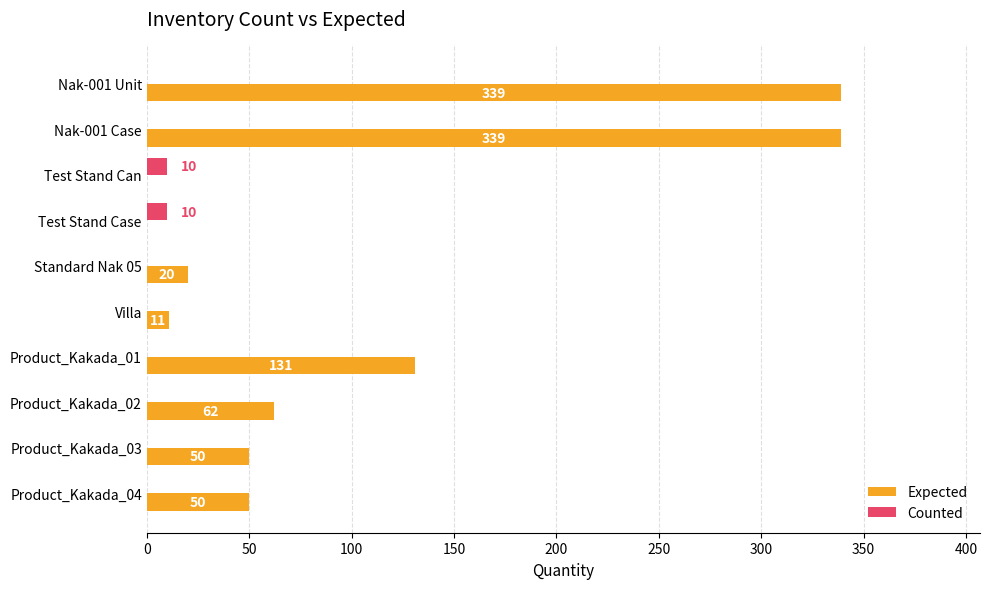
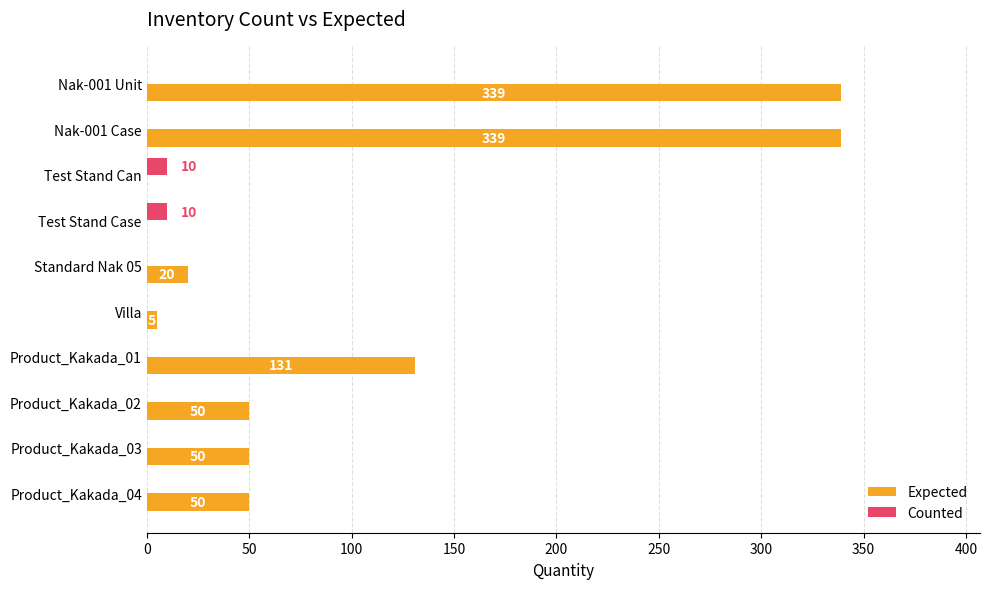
  {
    "Expected": {
      "Nak-001 Unit": 339,
      "Nak-001 Case": 339,
      "Standard Nak 05": 20,
-     "Villa": 11,
+     "Villa": 5,
      "Product_Kakada_01": 131,
-     "Product_Kakada_02": 62,
+     "Product_Kakada_02": 50,
      "Product_Kakada_03": 50,
      "Product_Kakada_04": 50
    },
    "Counted": {
      "Test Stand Can": 10,
      "Test Stand Case": 10
    }
  }
